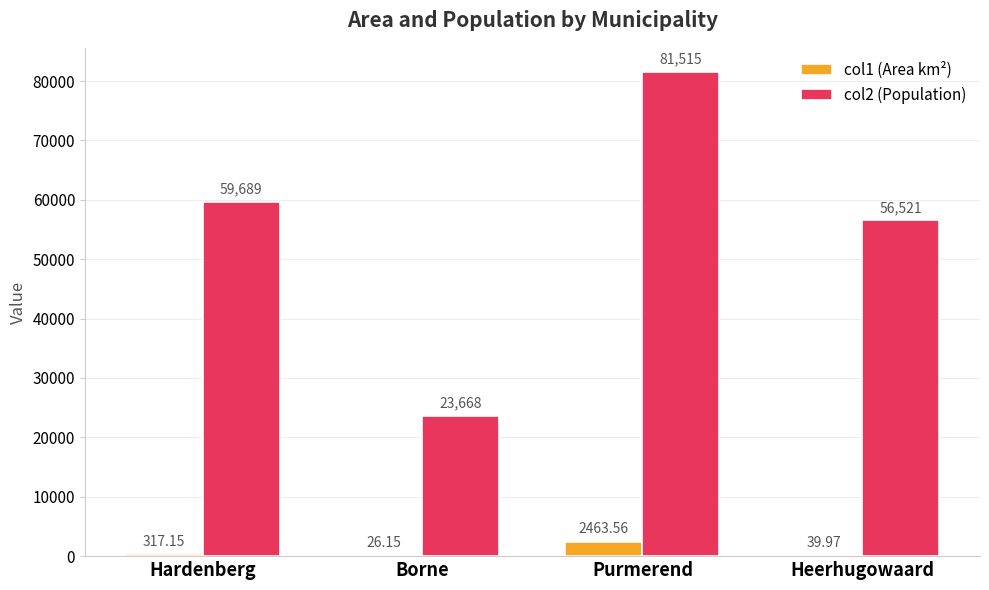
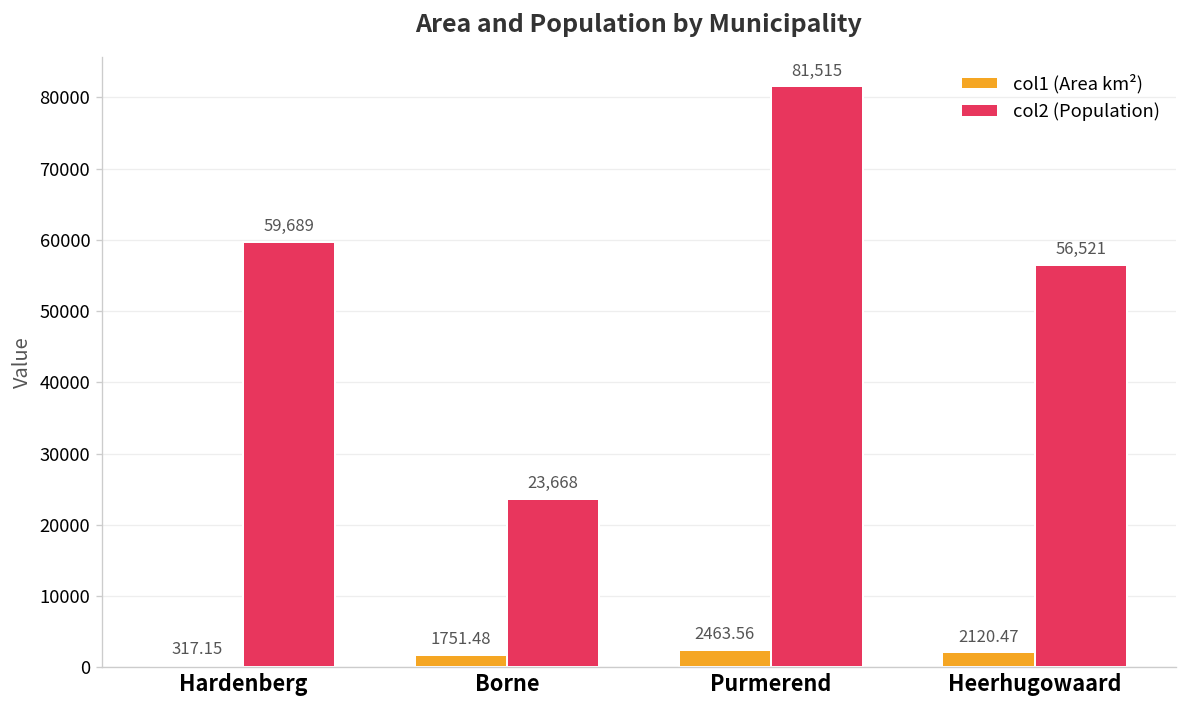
  {
    "col1 (Area km²)": {
      "Hardenberg": "317.15",
-     "Borne": "26.15",
+     "Borne": "1751.48",
      "Purmerend": "2463.56",
-     "Heerhugowaard": "39.97"
+     "Heerhugowaard": "2120.47"
    },
    "col2 (Population)": {
      "Hardenberg": "59,689",
      "Borne": "23,668",
      "Purmerend": "81,515",
      "Heerhugowaard": "56,521"
    }
  }
